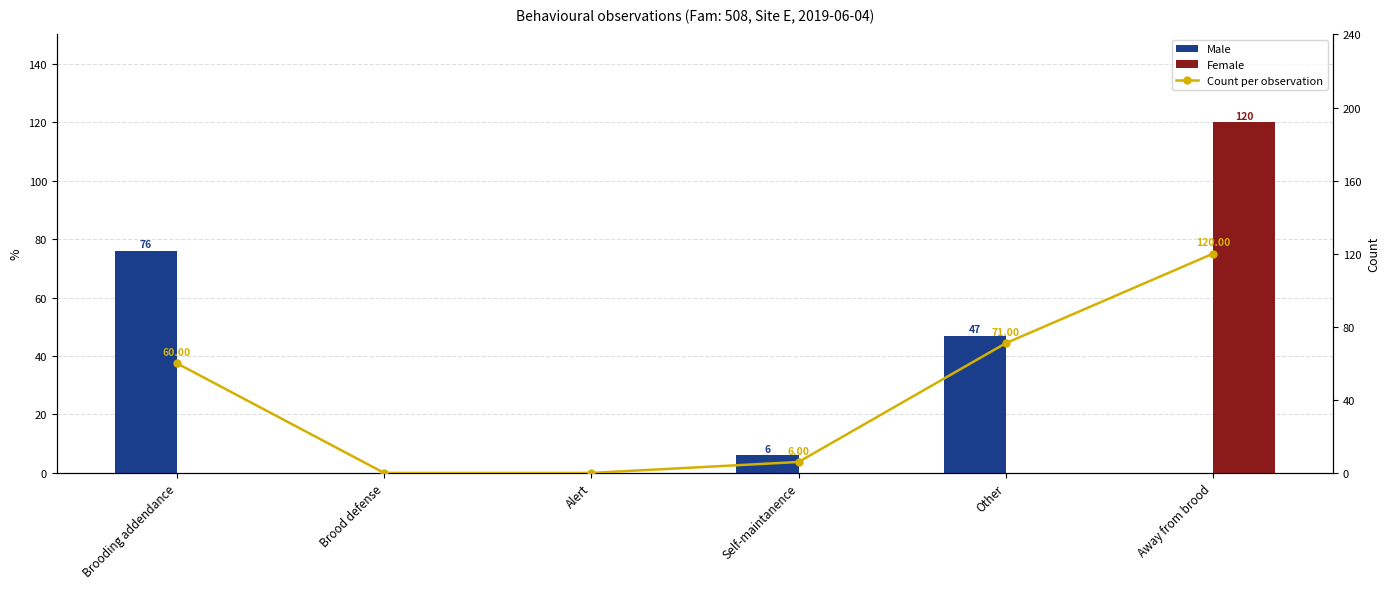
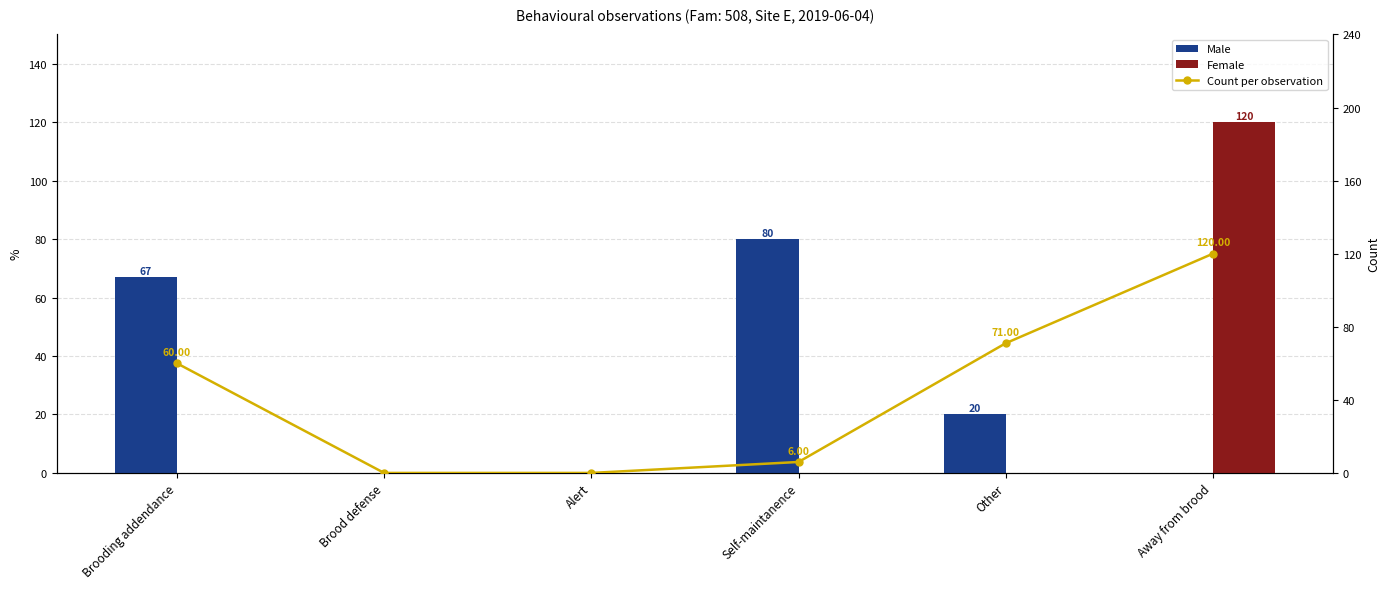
  {
    "Male": {
-     "Brooding addendance": 76,
-     "Self-maintanence": 6,
-     "Other": 47
+     "Brooding addendance": 67,
+     "Self-maintanence": 80,
+     "Other": 20
    },
    "Female": {
      "Away from brood": 120
    },
    "Count per observation": {
      "Brooding addendance": 60.00,
      "Self-maintanence": 6.00,
      "Other": 71.00
    }
  }
